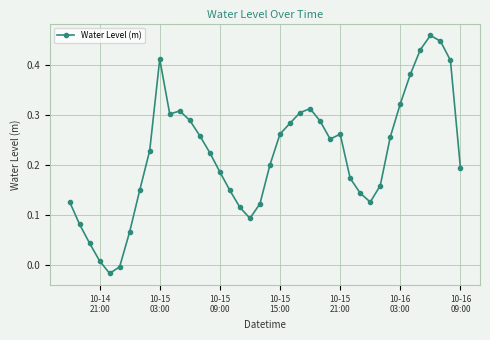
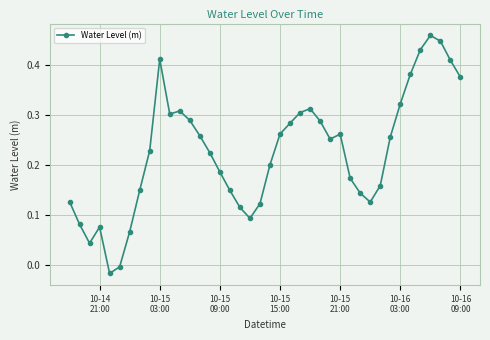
  {
-   "10-14 21:00": 0.01,
+   "10-14 21:00": 0.08,
    "10-15 03:00": 0.41,
    "10-15 09:00": 0.19,
    "10-15 15:00": 0.26,
    "10-15 21:00": 0.26,
    "10-16 03:00": 0.32,
-   "10-16 09:00": 0.19
+   "10-16 09:00": 0.38
  }
